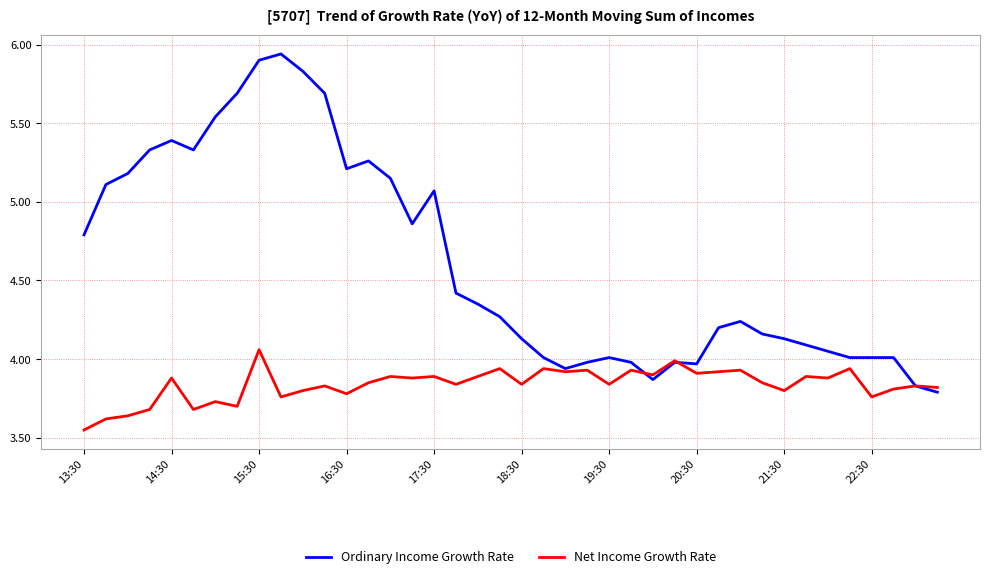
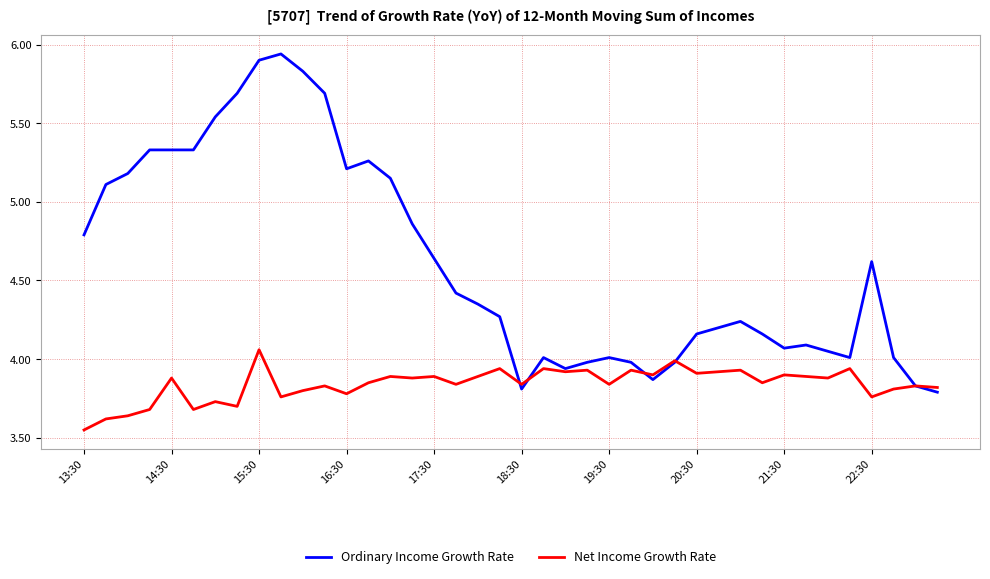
  {
    "Ordinary Income Growth Rate": {
      "13:30": 4.79,
-     "14:30": 5.39,
+     "14:30": 5.33,
      "15:30": 5.90,
      "16:30": 5.21,
-     "17:30": 5.07,
-     "18:30": 4.13,
+     "17:30": 4.64,
+     "18:30": 3.81,
      "19:30": 4.01,
-     "20:30": 3.97,
-     "21:30": 4.13,
-     "22:30": 4.01
+     "20:30": 4.16,
+     "21:30": 4.07,
+     "22:30": 4.62
    },
    "Net Income Growth Rate": {
      "13:30": 3.55,
      "14:30": 3.88,
      "15:30": 4.06,
      "16:30": 3.78,
      "17:30": 3.9,
      "18:30": 3.84,
      "19:30": 3.84,
      "20:30": 3.9,
-     "21:30": 3.8,
+     "21:30": 3.9,
      "22:30": 3.76
    }
  }
